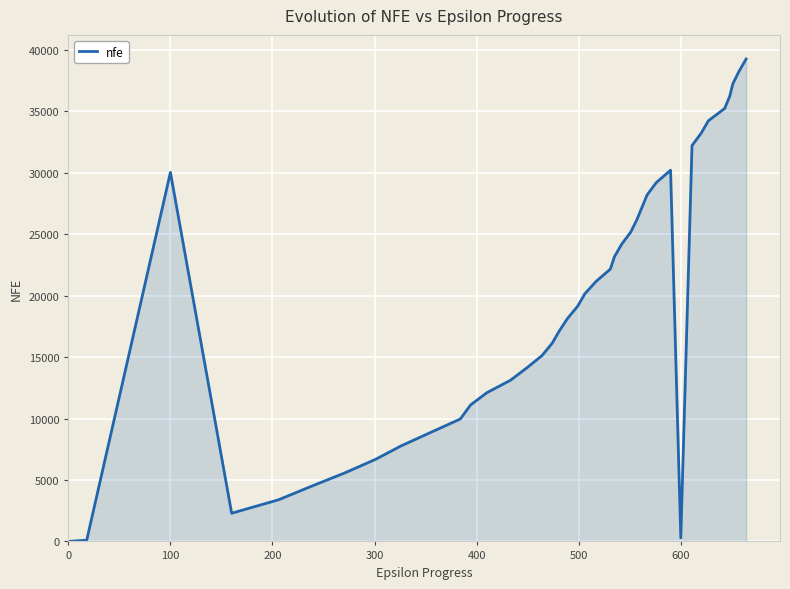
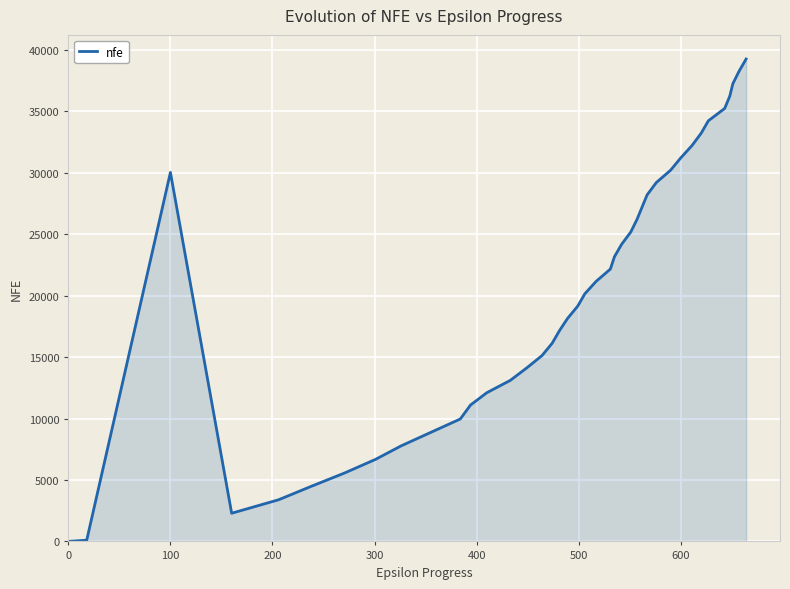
  {
    "0": 0,
    "100": 30000,
-   "600": 300
+   "600": 31200
  }
